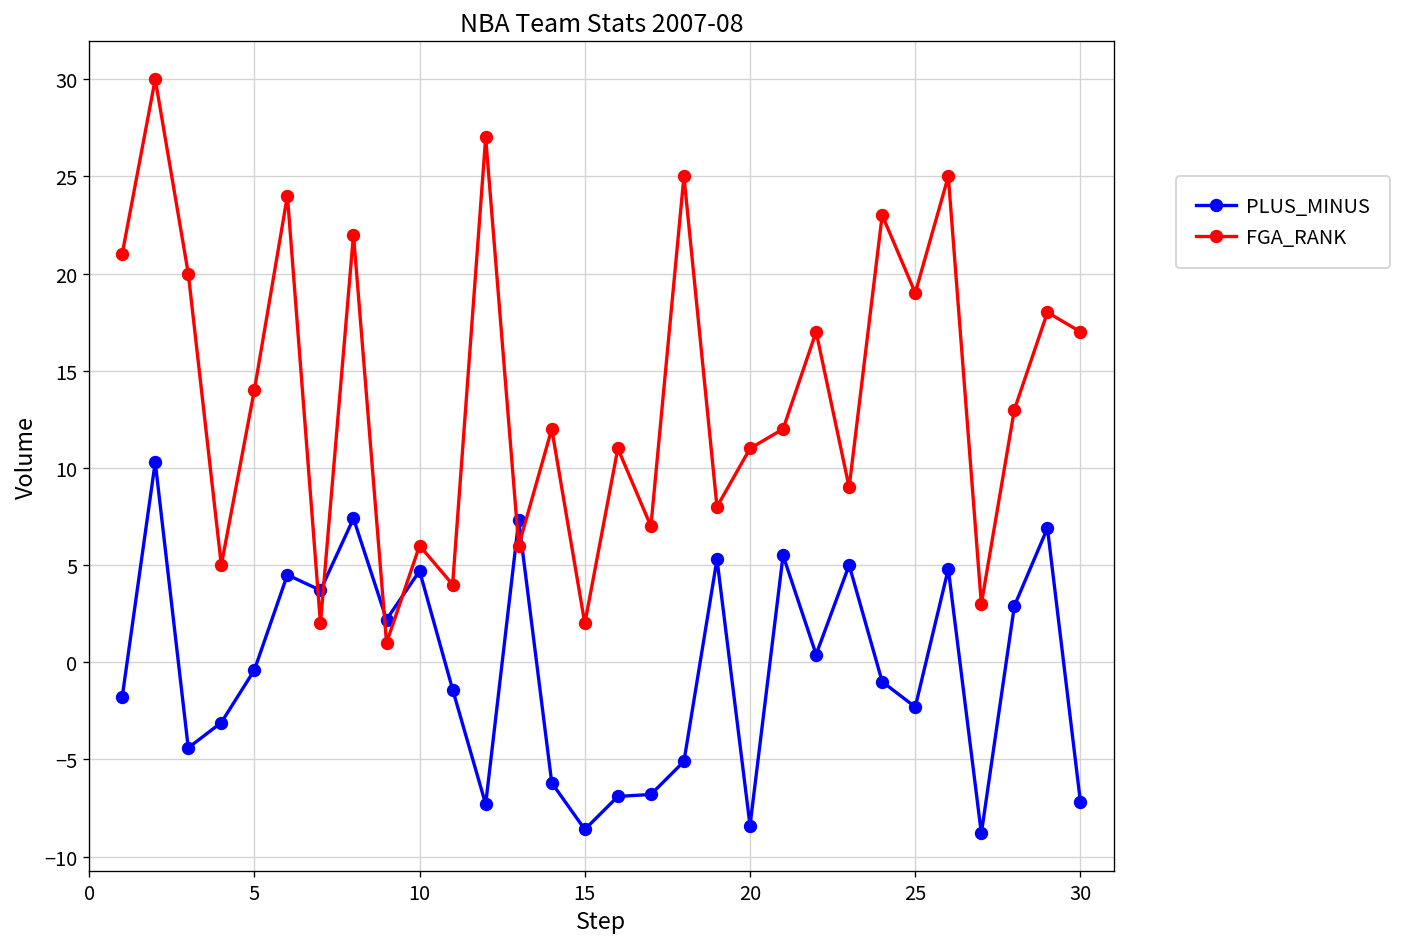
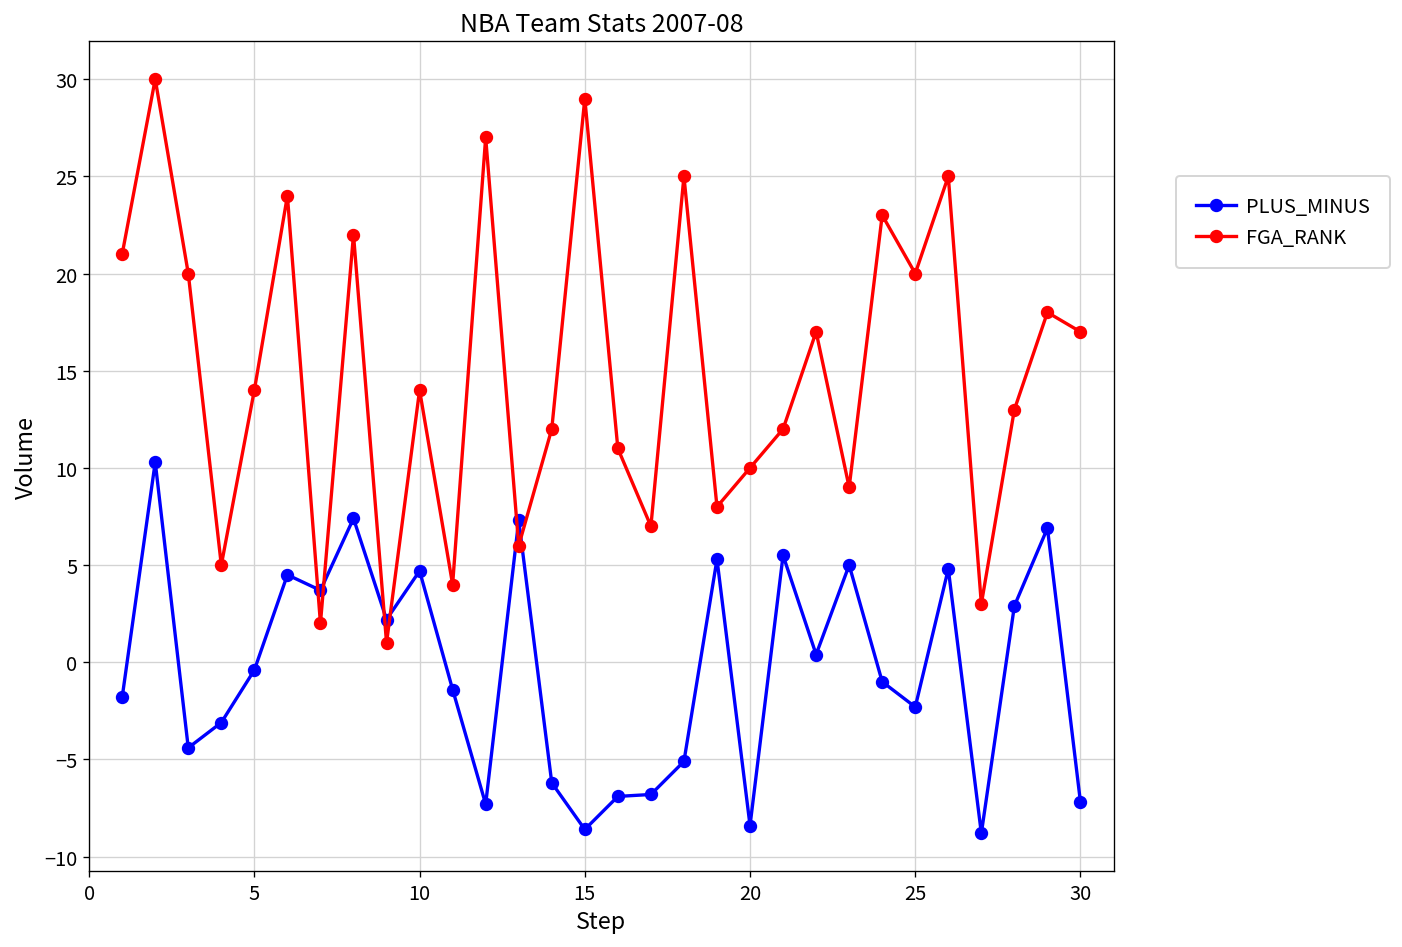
  {
    "PLUS_MINUS": {
      "5": -0.4,
      "10": 4.7,
      "15": -8.6,
      "20": -8.4,
      "25": -2.3,
      "30": -7.2
    },
    "FGA_RANK": {
      "5": 14,
-     "10": 6,
-     "15": 2,
-     "20": 11,
-     "25": 19,
+     "10": 14,
+     "15": 29,
+     "20": 10,
+     "25": 20,
      "30": 17
    }
  }
